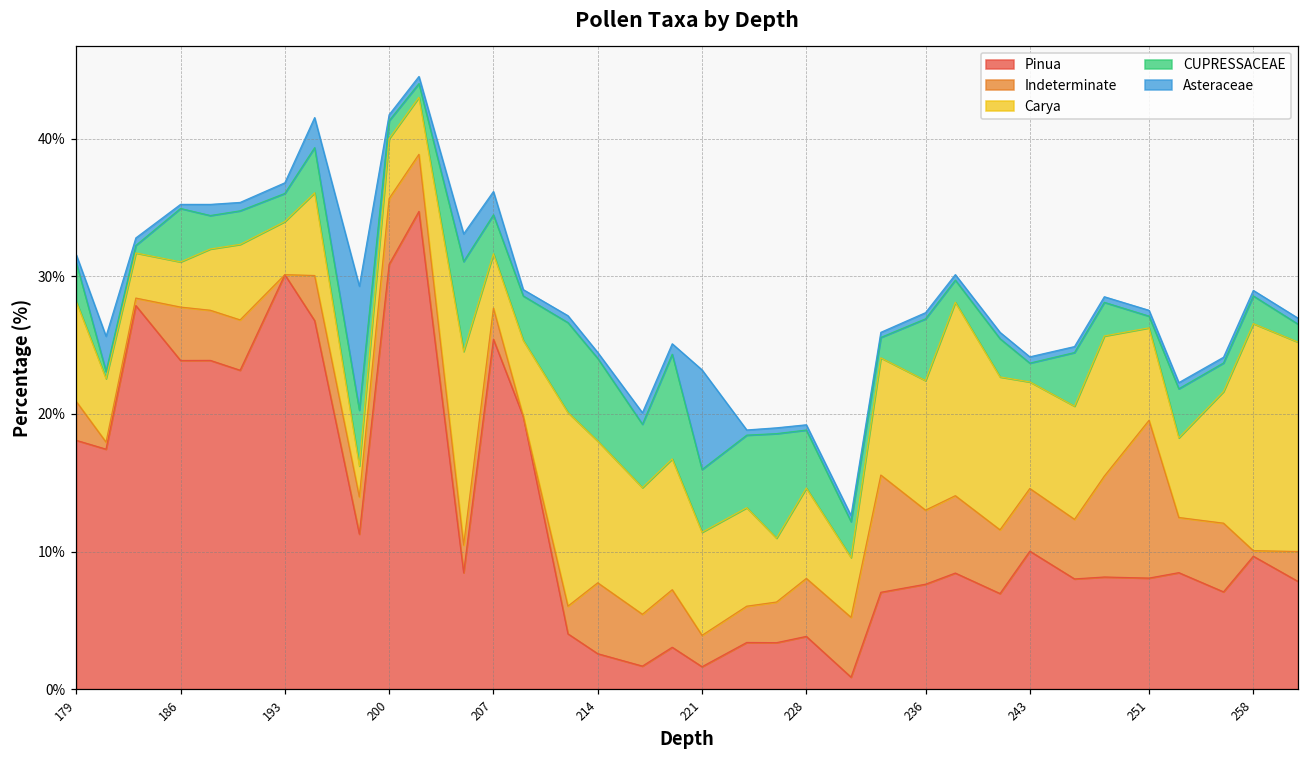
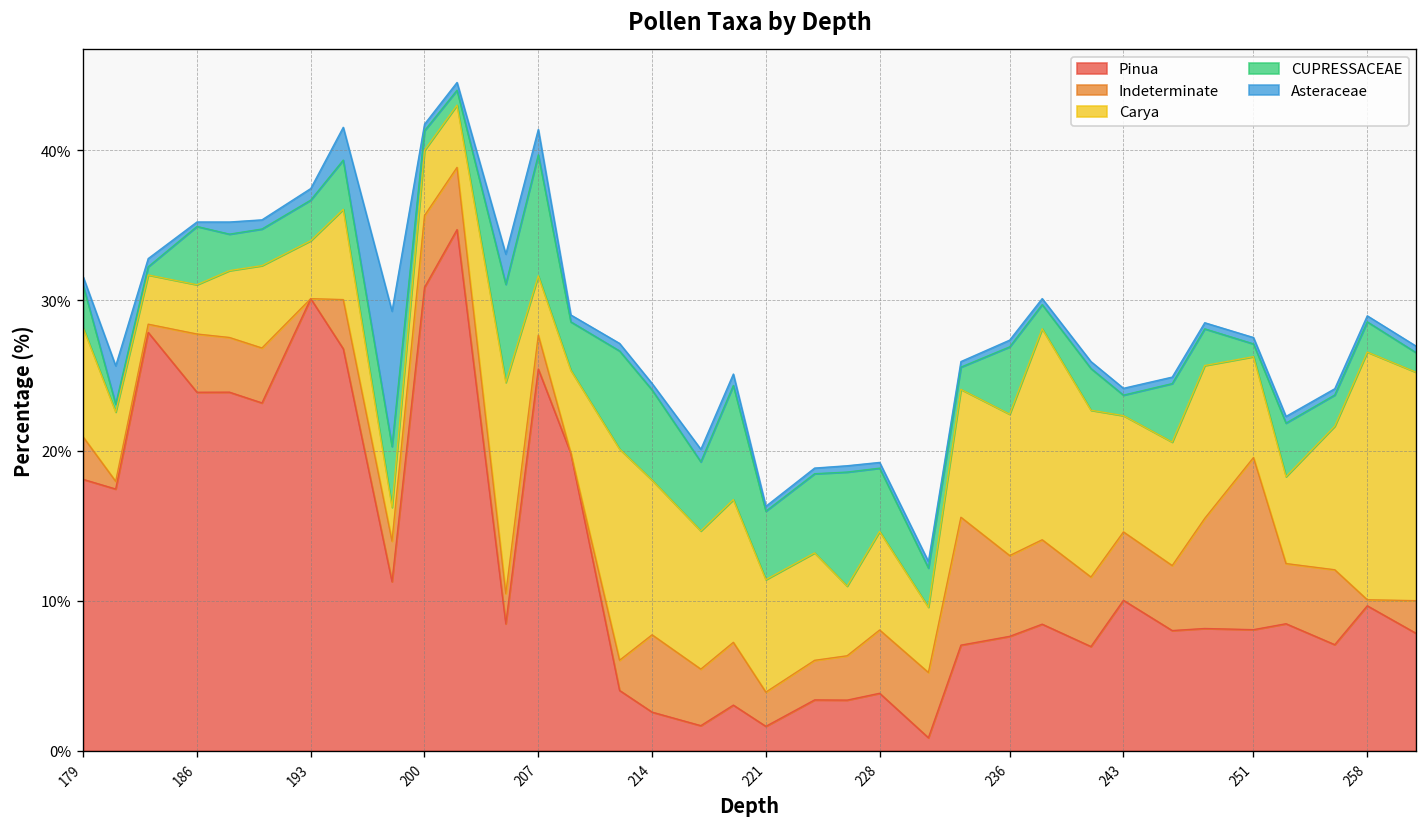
  {
    "Carya": {
      "179": "7.3%",
      "186": "3.3%",
      "193": "3.9%",
      "200": "4.3%",
      "207": "4.0%",
      "214": "10.3%",
      "221": "7.5%",
      "228": "6.6%",
      "236": "9.4%",
      "243": "7.7%",
      "251": "6.7%",
      "258": "16.5%"
    },
    "CUPRESSACEAE": {
      "179": "2.8%",
      "186": "3.9%",
-     "193": "2.0%",
+     "193": "2.7%",
      "200": "1.3%",
-     "207": "2.8%",
+     "207": "8.1%",
      "214": "6.0%",
      "221": "4.6%",
      "228": "4.2%",
      "236": "4.5%",
      "243": "1.4%",
      "251": "0.8%",
      "258": "2.0%"
    },
    "Asteraceae": {
      "179": "0.6%",
      "186": "0.3%",
      "193": "0.8%",
      "200": "0.4%",
      "207": "1.7%",
      "214": "0.4%",
-     "221": "7.2%",
+     "221": "0.3%",
      "228": "0.4%",
      "236": "0.4%",
      "243": "0.5%",
      "251": "0.4%",
      "258": "0.4%"
    }
  }
